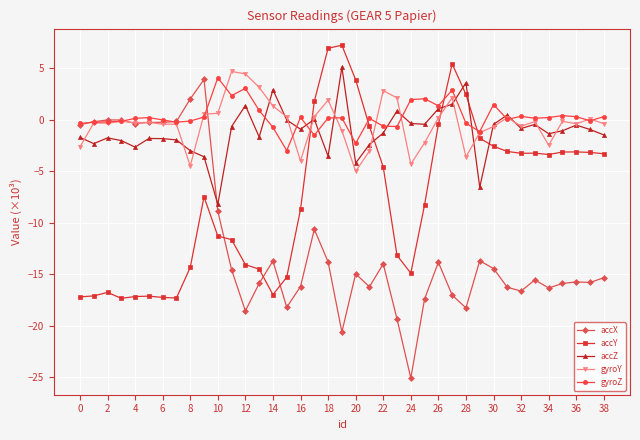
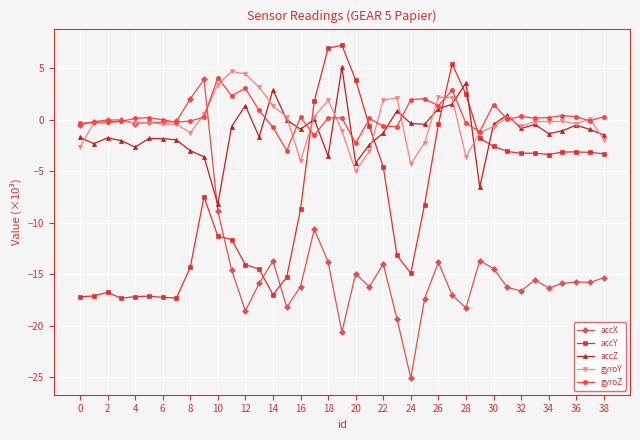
  {
    "gyroY": {
      "0": -2.6,
-     "8": -4.5,
-     "10": 0.6,
+     "8": -1.3,
+     "10": 3.4,
      "12": 4.5,
      "14": 1.3,
      "16": -4.0,
      "18": 1.9,
      "20": -5.0,
-     "22": 2.8,
+     "22": 1.9,
      "24": -4.3,
-     "26": 0.2,
+     "26": 2.2,
      "28": -3.6,
-     "34": -2.5,
-     "38": -0.4
+     "34": -0.2,
+     "38": -1.9
    }
  }
